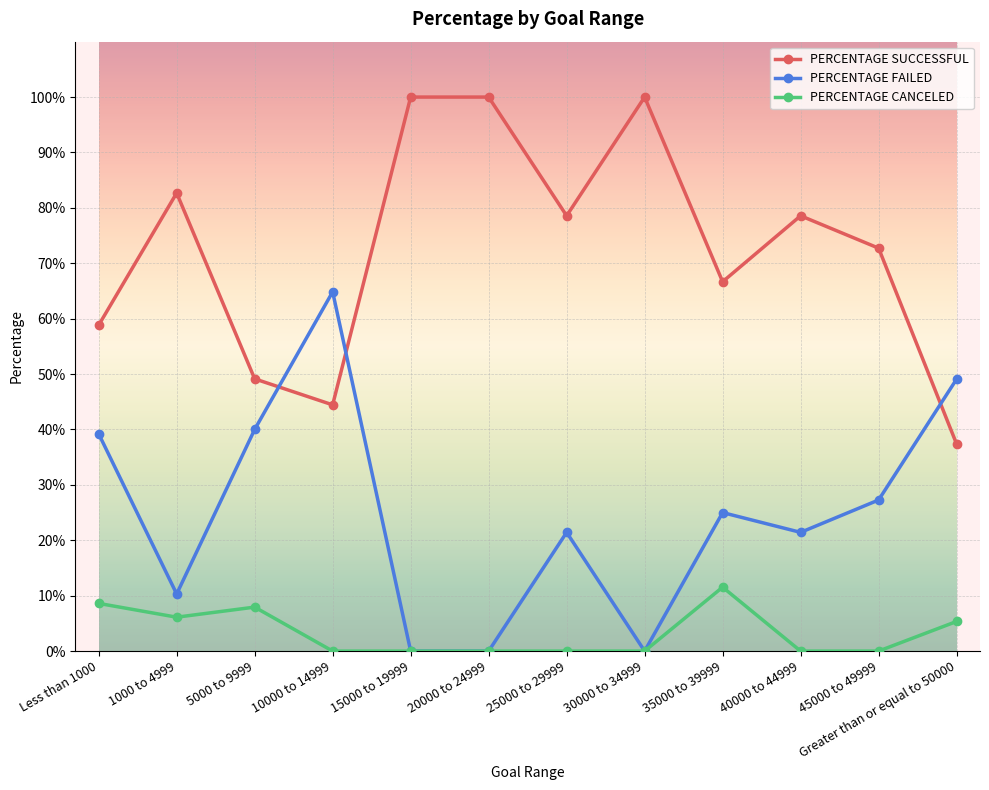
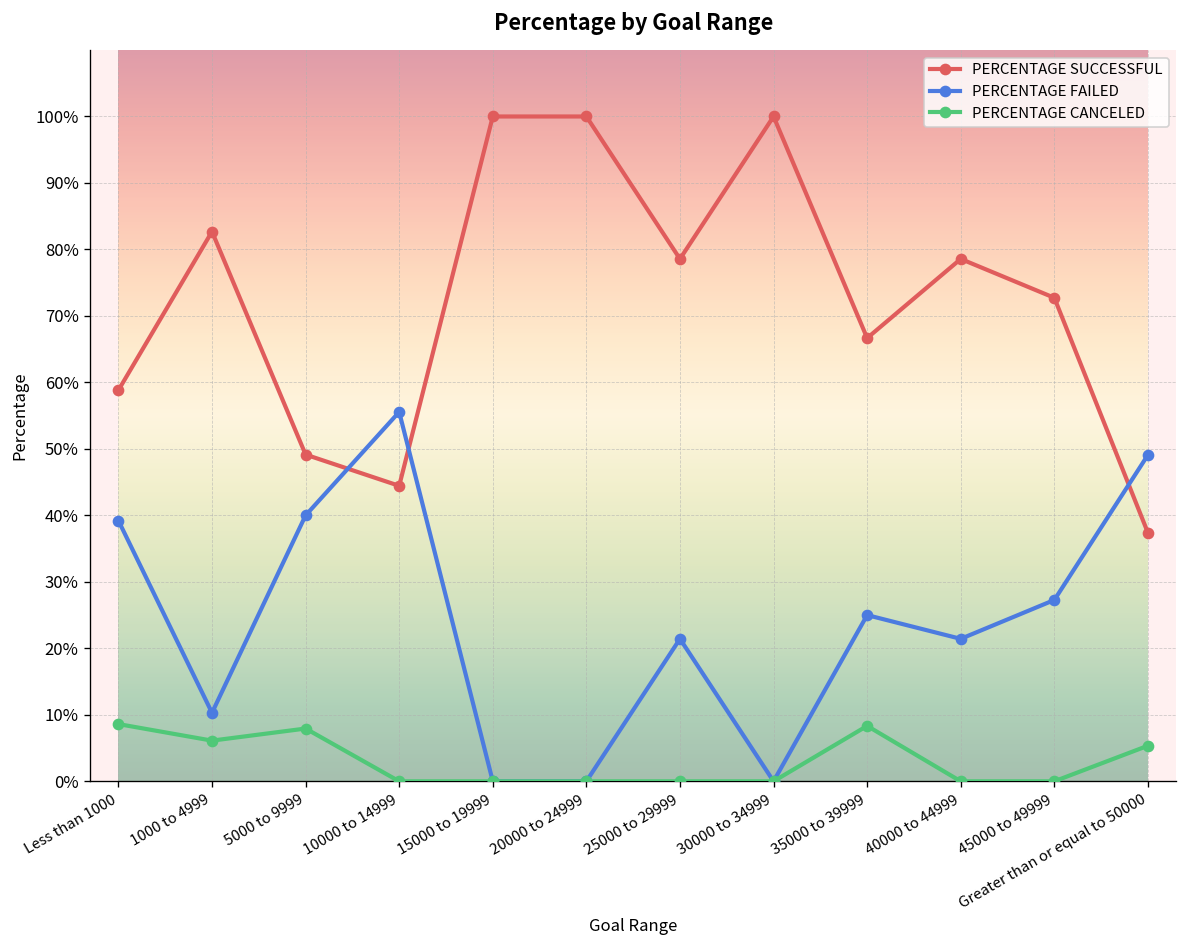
  {
    "PERCENTAGE SUCCESSFUL": {
      "Less than 1000": "59%",
      "1000 to 4999": "83%",
      "5000 to 9999": "49%",
      "10000 to 14999": "44%",
      "15000 to 19999": "100%",
      "20000 to 24999": "100%",
      "25000 to 29999": "79%",
      "30000 to 34999": "100%",
      "35000 to 39999": "67%",
      "40000 to 44999": "79%",
      "45000 to 49999": "73%",
      "Greater than or equal to 50000": "37%"
    },
    "PERCENTAGE FAILED": {
      "Less than 1000": "39%",
      "1000 to 4999": "10%",
      "5000 to 9999": "40%",
-     "10000 to 14999": "65%",
+     "10000 to 14999": "56%",
      "25000 to 29999": "21%",
      "35000 to 39999": "25%",
      "40000 to 44999": "21%",
      "45000 to 49999": "27%",
      "Greater than or equal to 50000": "49%"
    },
    "PERCENTAGE CANCELED": {
      "Less than 1000": "9%",
      "1000 to 4999": "6%",
      "5000 to 9999": "8%",
      "10000 to 14999": "0%",
      "25000 to 29999": "0%",
-     "35000 to 39999": "12%",
+     "35000 to 39999": "8%",
      "40000 to 44999": "0%",
      "45000 to 49999": "0%",
      "Greater than or equal to 50000": "5%"
    }
  }
